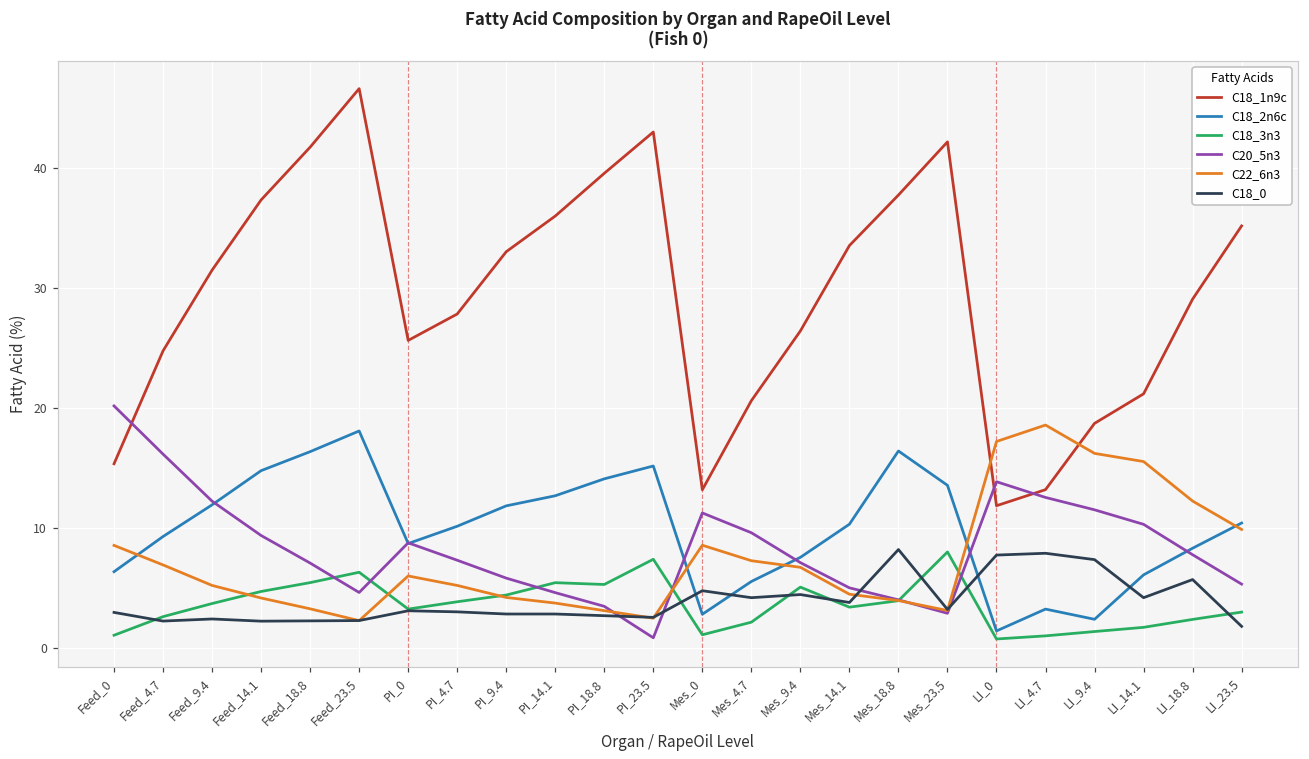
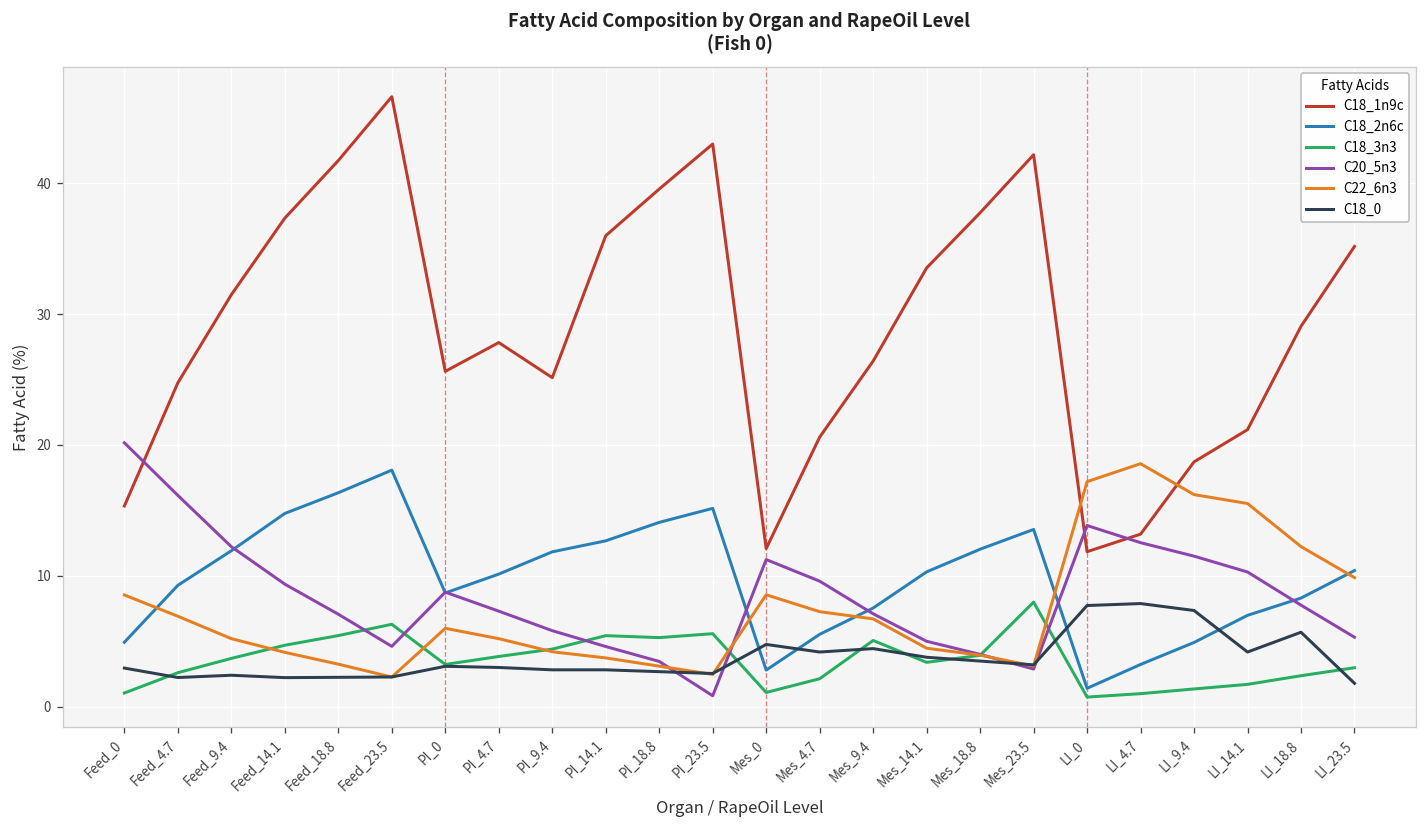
  {
    "C18_1n9c": {
      "Feed_0": 15.3,
      "Feed_4.7": 24.8,
      "Feed_9.4": 31.5,
      "Feed_14.1": 37.3,
      "Feed_18.8": 41.7,
      "Feed_23.5": 46.6,
      "PI_0": 25.6,
      "PI_4.7": 27.8,
-     "PI_9.4": 33.0,
+     "PI_9.4": 25.1,
      "PI_14.1": 36.0,
      "PI_18.8": 39.5,
      "PI_23.5": 43.0,
-     "Mes_0": 13.2,
+     "Mes_0": 12.1,
      "Mes_4.7": 20.6,
      "Mes_9.4": 26.4,
      "Mes_14.1": 33.5,
      "Mes_18.8": 37.7,
      "Mes_23.5": 42.2,
      "LI_0": 11.9,
      "LI_4.7": 13.2,
      "LI_9.4": 18.7,
      "LI_14.1": 21.2,
      "LI_18.8": 29.1,
      "LI_23.5": 35.2
    },
    "C18_2n6c": {
-     "Feed_0": 6.4,
+     "Feed_0": 4.9,
      "Feed_4.7": 9.3,
      "Feed_9.4": 11.9,
      "Feed_14.1": 14.8,
      "Feed_18.8": 16.4,
      "Feed_23.5": 18.1,
      "PI_4.7": 10.1,
      "PI_9.4": 11.8,
      "PI_14.1": 12.7,
      "PI_18.8": 14.1,
      "PI_23.5": 15.2,
      "Mes_0": 2.8,
      "Mes_4.7": 5.5,
      "Mes_9.4": 7.6,
      "Mes_14.1": 10.3,
-     "Mes_18.8": 16.4,
+     "Mes_18.8": 12.0,
      "Mes_23.5": 13.6,
      "LI_0": 1.4,
      "LI_4.7": 3.2,
-     "LI_9.4": 2.4,
-     "LI_14.1": 6.1,
+     "LI_9.4": 4.9,
+     "LI_14.1": 7.0,
      "LI_18.8": 8.3,
      "LI_23.5": 10.4
    },
    "C18_3n3": {
      "Feed_0": 1.1,
      "Feed_4.7": 2.6,
      "Feed_9.4": 3.7,
      "Feed_14.1": 4.7,
      "Feed_18.8": 5.4,
      "Feed_23.5": 6.3,
      "PI_4.7": 3.9,
      "PI_14.1": 5.4,
      "PI_18.8": 5.3,
-     "PI_23.5": 7.4,
+     "PI_23.5": 5.6,
      "Mes_0": 1.1,
      "Mes_4.7": 2.2,
      "Mes_9.4": 5.1,
      "Mes_14.1": 3.4,
      "Mes_23.5": 8.0,
      "LI_0": 0.8,
      "LI_4.7": 1.0,
      "LI_9.4": 1.4,
      "LI_14.1": 1.7,
      "LI_18.8": 2.4,
      "LI_23.5": 3.0
    },
    "C20_5n3": {
      "Feed_0": 20.2,
      "Feed_4.7": 16.1,
      "Feed_9.4": 12.2,
      "Feed_14.1": 9.4,
      "Feed_18.8": 7.1,
      "Feed_23.5": 4.6,
      "PI_4.7": 7.3,
      "PI_9.4": 5.8,
      "PI_14.1": 4.6,
      "PI_18.8": 3.5,
      "PI_23.5": 0.9,
      "Mes_0": 11.3,
      "Mes_4.7": 9.6,
      "Mes_9.4": 7.1,
      "Mes_14.1": 5.0,
      "LI_0": 13.9,
      "LI_4.7": 12.5,
      "LI_9.4": 11.5,
      "LI_14.1": 10.3,
      "LI_18.8": 7.8,
      "LI_23.5": 5.3
    },
    "C22_6n3": {
      "Feed_0": 8.5,
      "Feed_4.7": 6.9,
      "Feed_9.4": 5.2,
      "Feed_14.1": 4.2,
      "Feed_18.8": 3.3,
      "PI_0": 6.0,
      "PI_4.7": 5.2,
      "PI_14.1": 3.7,
      "PI_18.8": 3.1,
      "Mes_0": 8.6,
      "Mes_4.7": 7.3,
      "Mes_9.4": 6.7,
      "Mes_14.1": 4.5,
      "LI_0": 17.2,
      "LI_4.7": 18.6,
      "LI_9.4": 16.2,
      "LI_14.1": 15.5,
      "LI_18.8": 12.2,
      "LI_23.5": 9.9
    },
    "C18_0": {
      "Feed_0": 3.0,
      "Feed_4.7": 2.2,
      "Feed_9.4": 2.4,
      "Feed_14.1": 2.2,
      "Feed_18.8": 2.3,
      "PI_4.7": 3.0,
      "PI_9.4": 2.8,
      "PI_14.1": 2.8,
      "PI_18.8": 2.7,
      "Mes_0": 4.8,
      "Mes_4.7": 4.2,
      "Mes_9.4": 4.5,
      "Mes_14.1": 3.8,
-     "Mes_18.8": 8.2,
+     "Mes_18.8": 3.5,
      "LI_0": 7.7,
      "LI_4.7": 7.9,
      "LI_9.4": 7.4,
      "LI_14.1": 4.2,
      "LI_18.8": 5.7,
      "LI_23.5": 1.8
    }
  }
